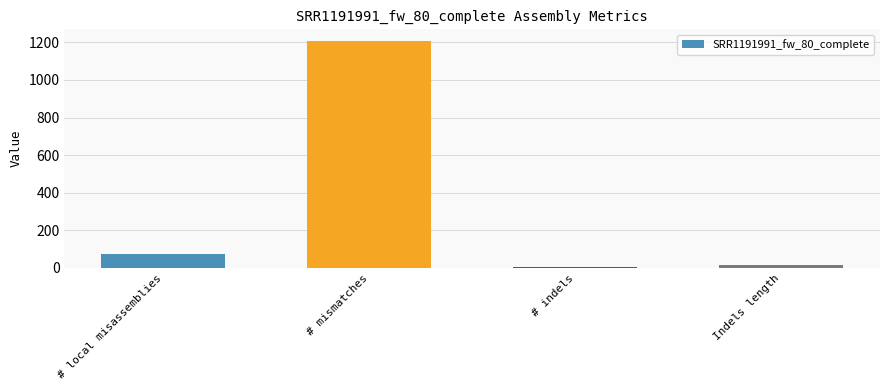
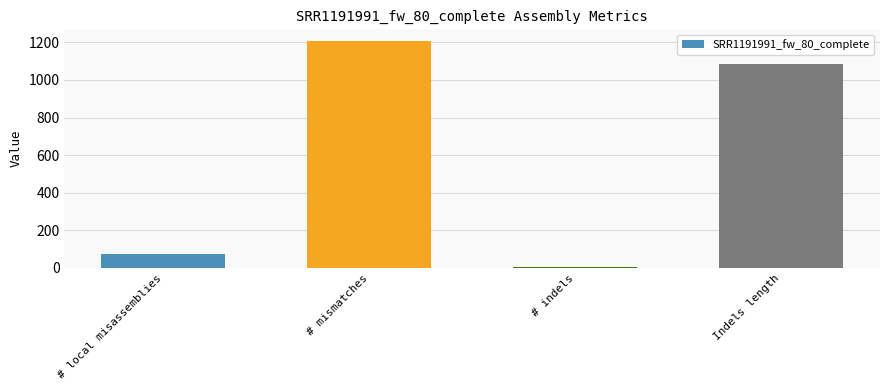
  {
    "# local misassemblies": 70,
    "# mismatches": 1210,
-   "Indels length": 10
+   "Indels length": 1090
  }
